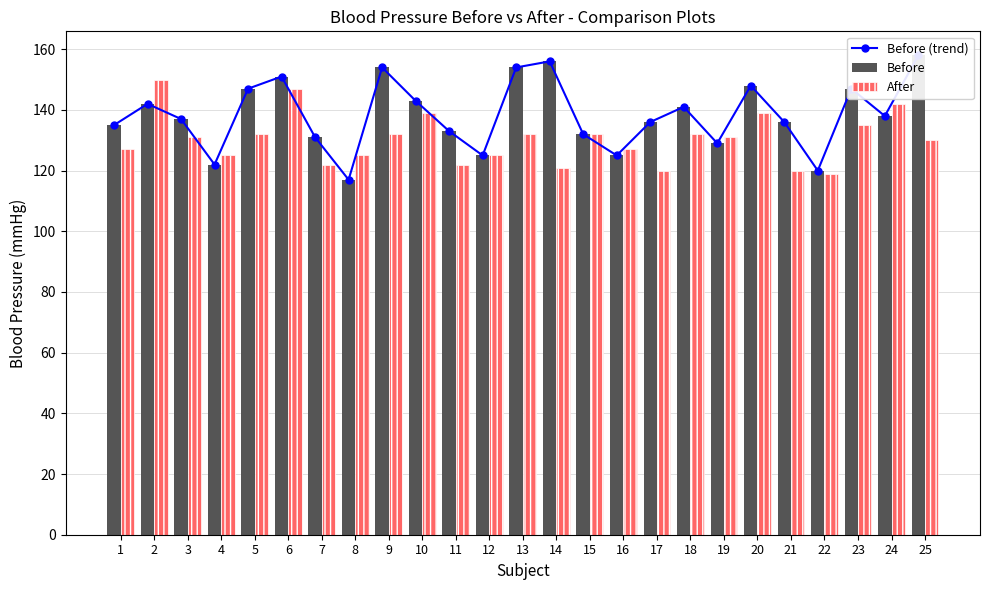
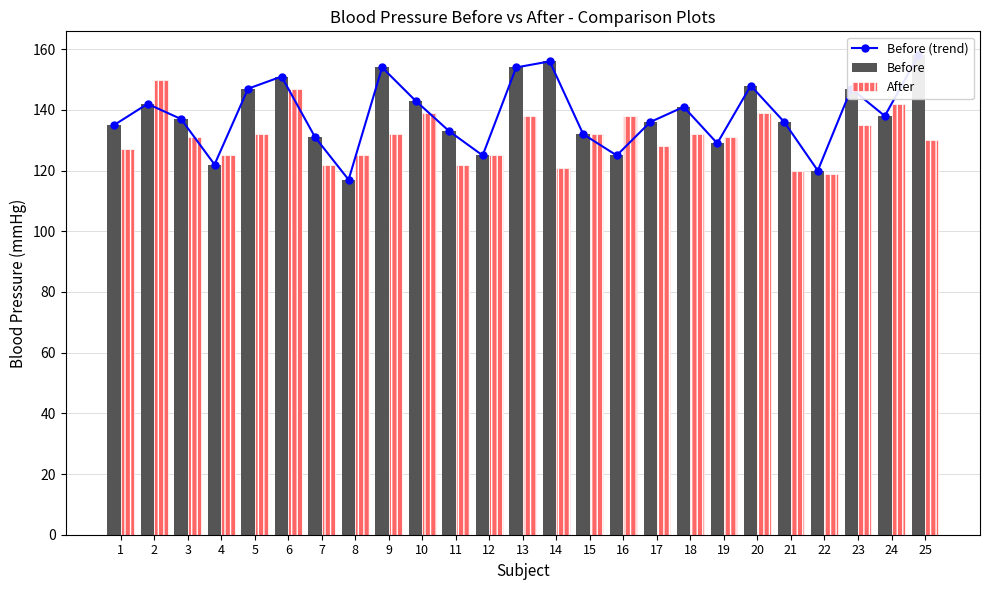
  {
    "Before": {
      "1": 135,
      "2": 142,
      "3": 137,
      "4": 122,
      "5": 147,
      "6": 151,
      "7": 131,
      "8": 117,
      "9": 154,
      "10": 143,
      "11": 133,
      "12": 125,
      "13": 154,
      "14": 156,
      "15": 132,
      "16": 125,
      "17": 136,
      "18": 141,
      "19": 129,
      "20": 148,
      "21": 136,
      "22": 120,
      "24": 138
    },
    "After": {
      "1": 127,
      "2": 150,
      "3": 131,
      "4": 125,
      "5": 132,
      "6": 147,
      "7": 122,
      "8": 125,
      "9": 132,
      "10": 139,
      "11": 122,
      "12": 125,
-     "13": 132,
+     "13": 138,
      "14": 121,
      "15": 132,
-     "16": 127,
-     "17": 120,
+     "16": 138,
+     "17": 128,
      "18": 132,
      "19": 131,
      "20": 139,
      "21": 120,
      "22": 119,
      "23": 135,
      "24": 142,
      "25": 130
    }
  }
